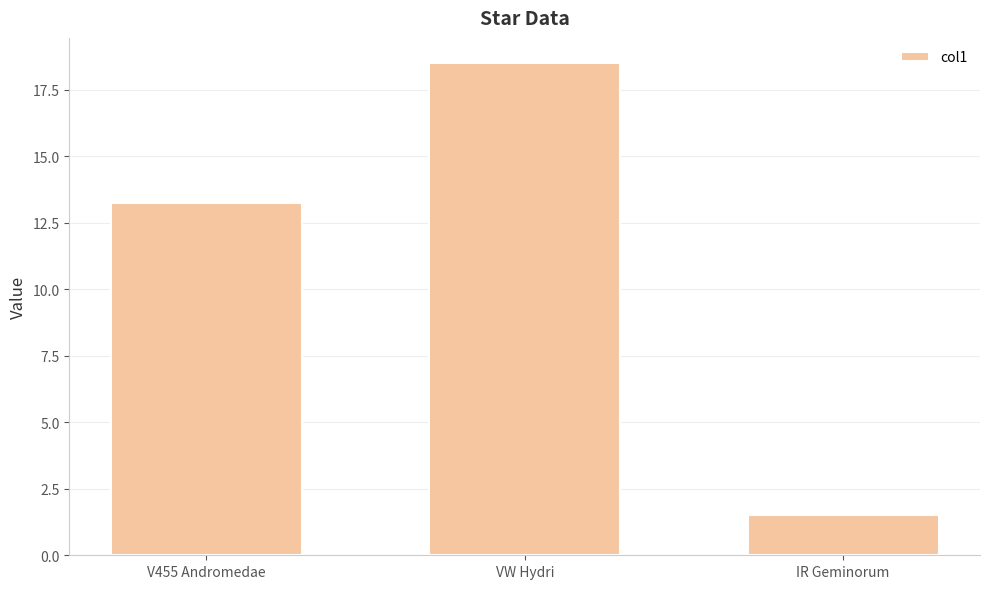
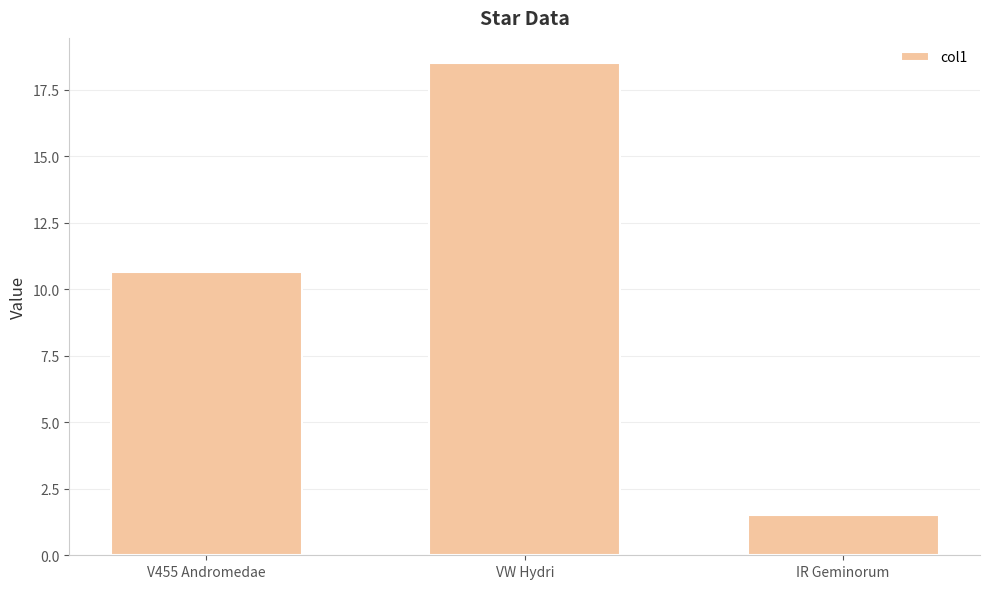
  {
-   "V455 Andromedae": 13.2,
+   "V455 Andromedae": 10.7,
    "VW Hydri": 18.5,
    "IR Geminorum": 1.5
  }
